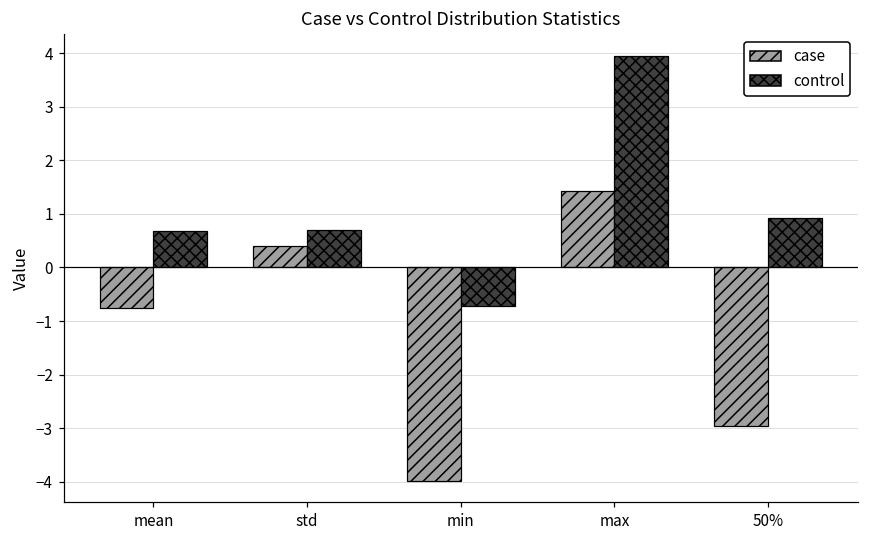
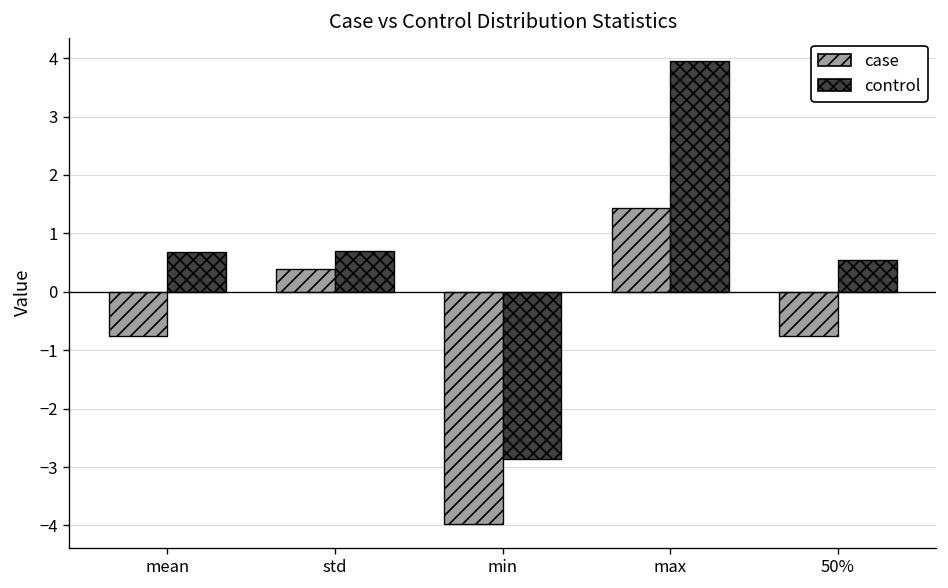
  {
    "case": {
      "mean": -0.8,
      "std": 0.4,
      "min": -4.0,
      "max": 1.4,
-     "50%": -3.0
+     "50%": -0.8
    },
    "control": {
      "mean": 0.7,
      "std": 0.7,
-     "min": -0.7,
+     "min": -2.9,
      "max": 4.0,
-     "50%": 0.9
+     "50%": 0.5
    }
  }
